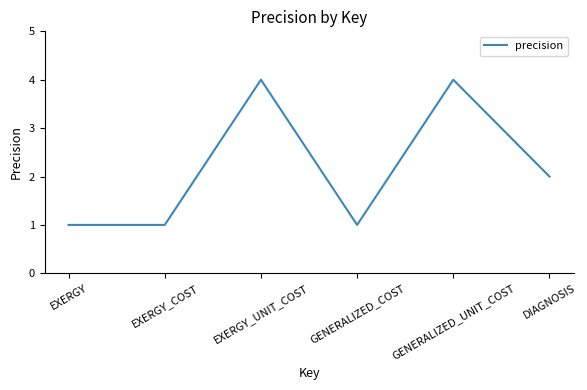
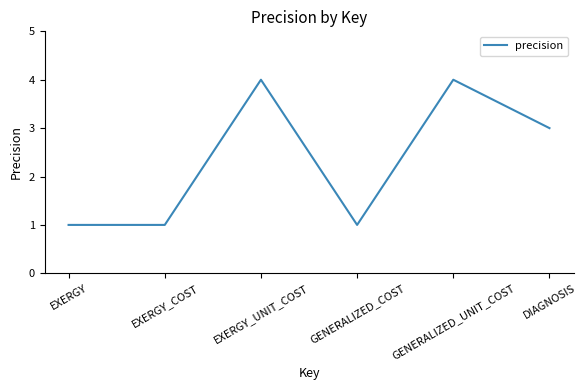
  {
    "EXERGY": 1,
    "EXERGY_COST": 1,
    "EXERGY_UNIT_COST": 4,
    "GENERALIZED_COST": 1,
    "GENERALIZED_UNIT_COST": 4,
-   "DIAGNOSIS": 2
+   "DIAGNOSIS": 3
  }
